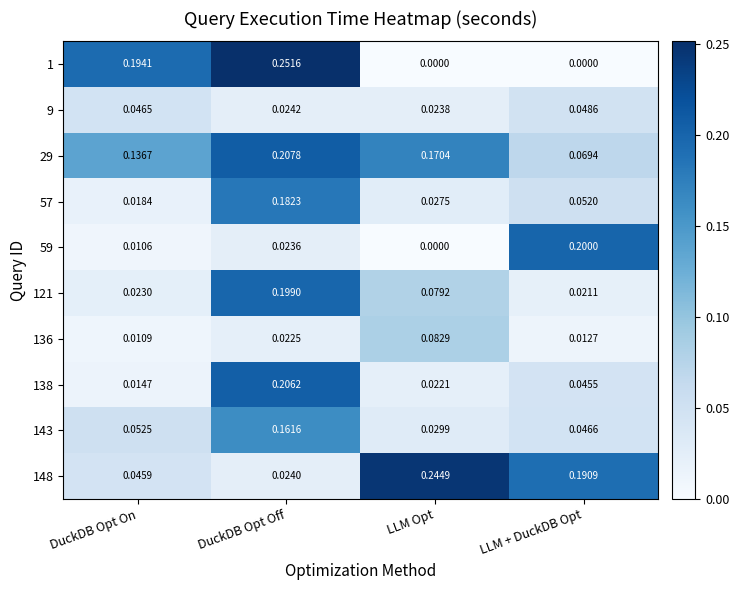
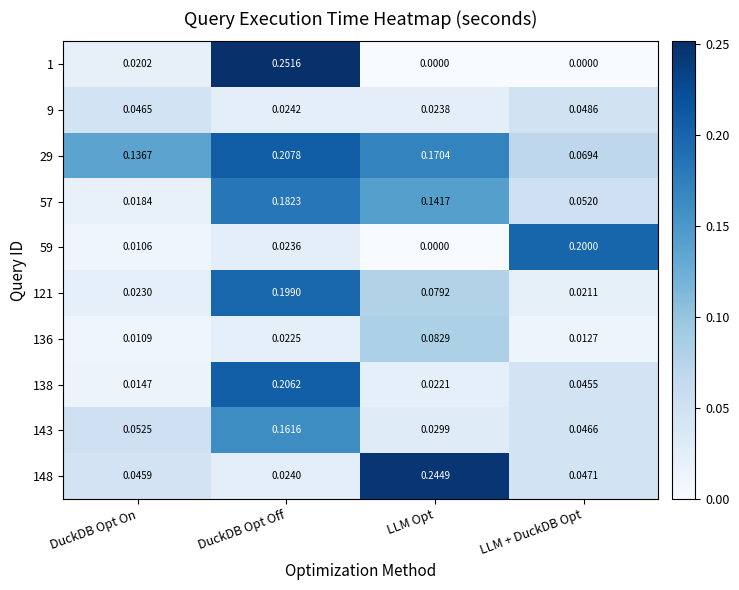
  {
    "1": {
-     "DuckDB Opt On": 0.1941,
+     "DuckDB Opt On": 0.0202,
      "DuckDB Opt Off": 0.2516,
      "LLM Opt": 0.0000,
      "LLM + DuckDB Opt": 0.0000
    },
    "9": {
      "DuckDB Opt On": 0.0465,
      "DuckDB Opt Off": 0.0242,
      "LLM Opt": 0.0238,
      "LLM + DuckDB Opt": 0.0486
    },
    "29": {
      "DuckDB Opt On": 0.1367,
      "DuckDB Opt Off": 0.2078,
      "LLM Opt": 0.1704,
      "LLM + DuckDB Opt": 0.0694
    },
    "57": {
      "DuckDB Opt On": 0.0184,
      "DuckDB Opt Off": 0.1823,
-     "LLM Opt": 0.0275,
+     "LLM Opt": 0.1417,
      "LLM + DuckDB Opt": 0.0520
    },
    "59": {
      "DuckDB Opt On": 0.0106,
      "DuckDB Opt Off": 0.0236,
      "LLM Opt": 0.0000,
      "LLM + DuckDB Opt": 0.2000
    },
    "121": {
      "DuckDB Opt On": 0.0230,
      "DuckDB Opt Off": 0.1990,
      "LLM Opt": 0.0792,
      "LLM + DuckDB Opt": 0.0211
    },
    "136": {
      "DuckDB Opt On": 0.0109,
      "DuckDB Opt Off": 0.0225,
      "LLM Opt": 0.0829,
      "LLM + DuckDB Opt": 0.0127
    },
    "138": {
      "DuckDB Opt On": 0.0147,
      "DuckDB Opt Off": 0.2062,
      "LLM Opt": 0.0221,
      "LLM + DuckDB Opt": 0.0455
    },
    "143": {
      "DuckDB Opt On": 0.0525,
      "DuckDB Opt Off": 0.1616,
      "LLM Opt": 0.0299,
      "LLM + DuckDB Opt": 0.0466
    },
    "148": {
      "DuckDB Opt On": 0.0459,
      "DuckDB Opt Off": 0.0240,
      "LLM Opt": 0.2449,
-     "LLM + DuckDB Opt": 0.1909
+     "LLM + DuckDB Opt": 0.0471
    }
  }
